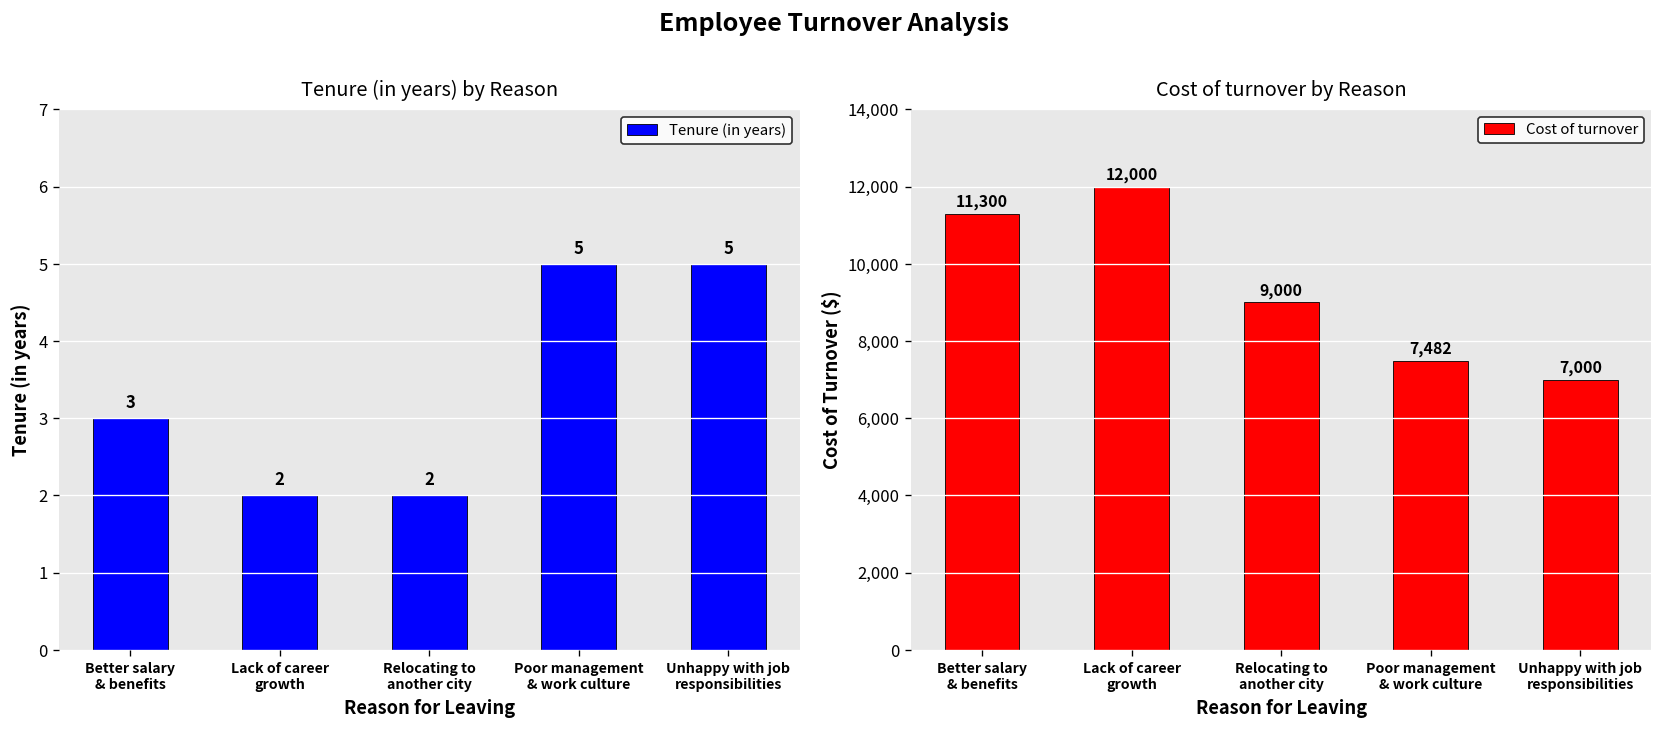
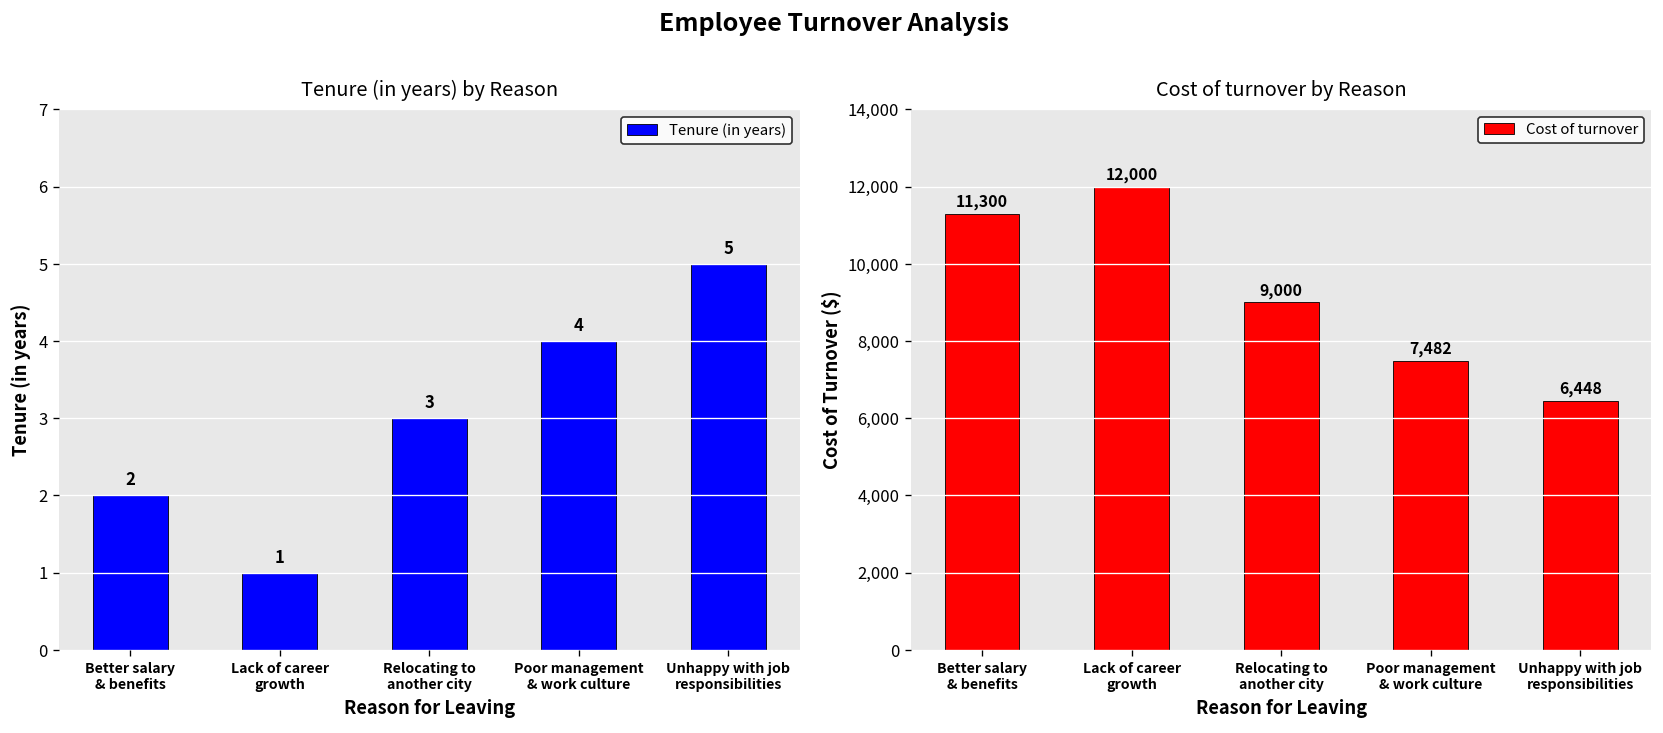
  {
    "Tenure (in years) by Reason": {
-     "Better salary & benefits": "3",
-     "Lack of career growth": "2",
-     "Relocating to another city": "2",
-     "Poor management & work culture": "5",
+     "Better salary & benefits": "2",
+     "Lack of career growth": "1",
+     "Relocating to another city": "3",
+     "Poor management & work culture": "4",
      "Unhappy with job responsibilities": "5"
    },
    "Cost of turnover by Reason": {
      "Better salary & benefits": "11,300",
      "Lack of career growth": "12,000",
      "Relocating to another city": "9,000",
      "Poor management & work culture": "7,482",
-     "Unhappy with job responsibilities": "7,000"
+     "Unhappy with job responsibilities": "6,448"
    }
  }
